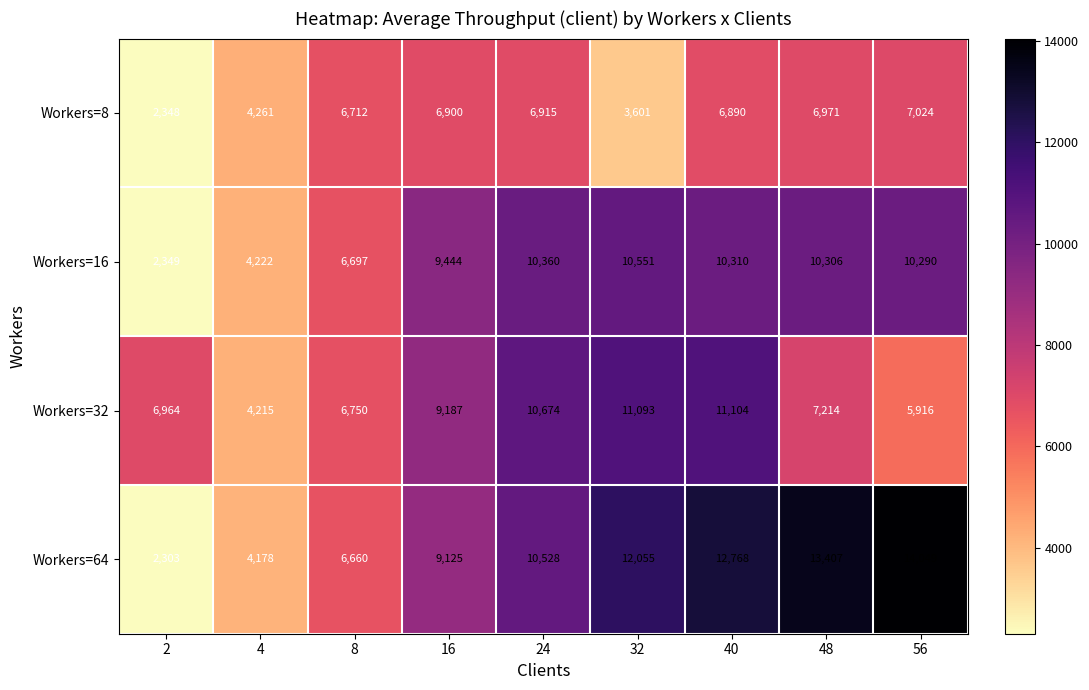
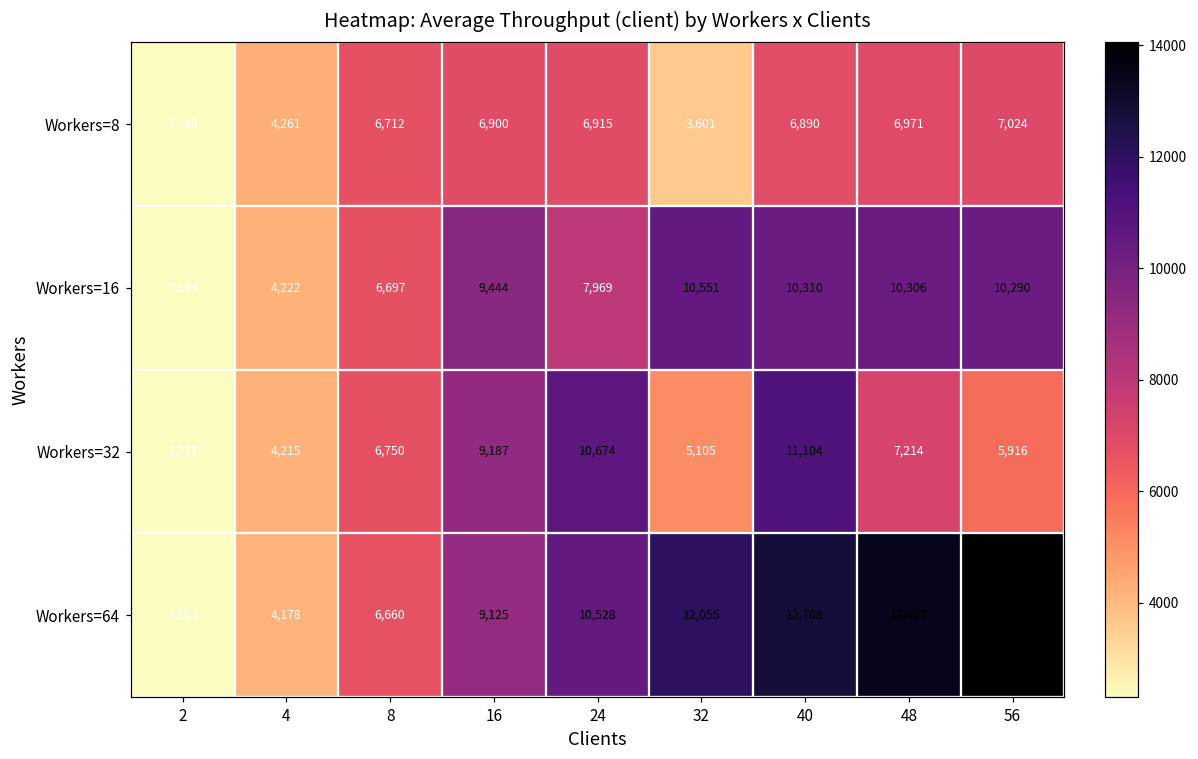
  {
    "Workers=8": {
      "2": "2,348",
      "4": "4,261",
      "8": "6,712",
      "16": "6,900",
      "24": "6,915",
      "32": "3,601",
      "40": "6,890",
      "48": "6,971",
      "56": "7,024"
    },
    "Workers=16": {
      "2": "2,349",
      "4": "4,222",
      "8": "6,697",
      "16": "9,444",
-     "24": "10,360",
+     "24": "7,969",
      "32": "10,551",
      "40": "10,310",
      "48": "10,306",
      "56": "10,290"
    },
    "Workers=32": {
-     "2": "6,964",
+     "2": "2,337",
      "4": "4,215",
      "8": "6,750",
      "16": "9,187",
      "24": "10,674",
-     "32": "11,093",
+     "32": "5,105",
      "40": "11,104",
      "48": "7,214",
      "56": "5,916"
    },
    "Workers=64": {
      "2": "2,303",
      "4": "4,178",
      "8": "6,660",
      "16": "9,125",
      "24": "10,528",
      "32": "12,055",
      "40": "12,768"
    }
  }
